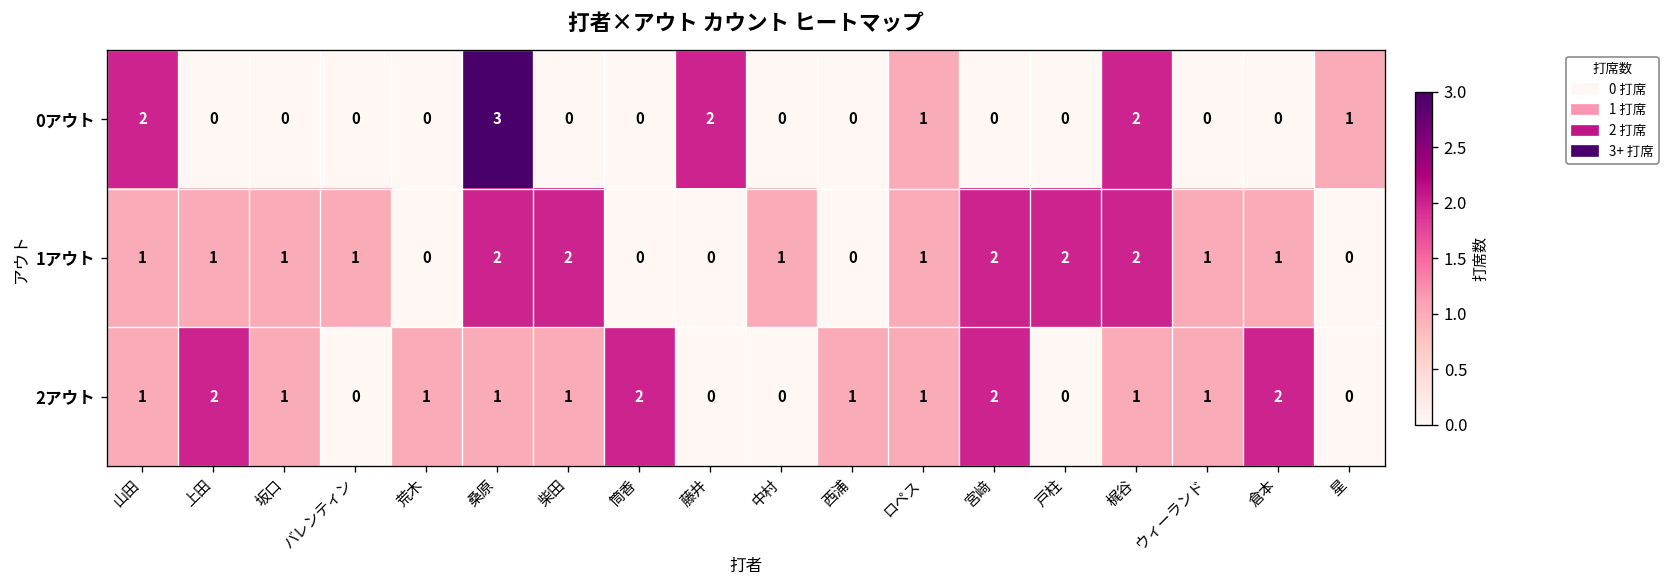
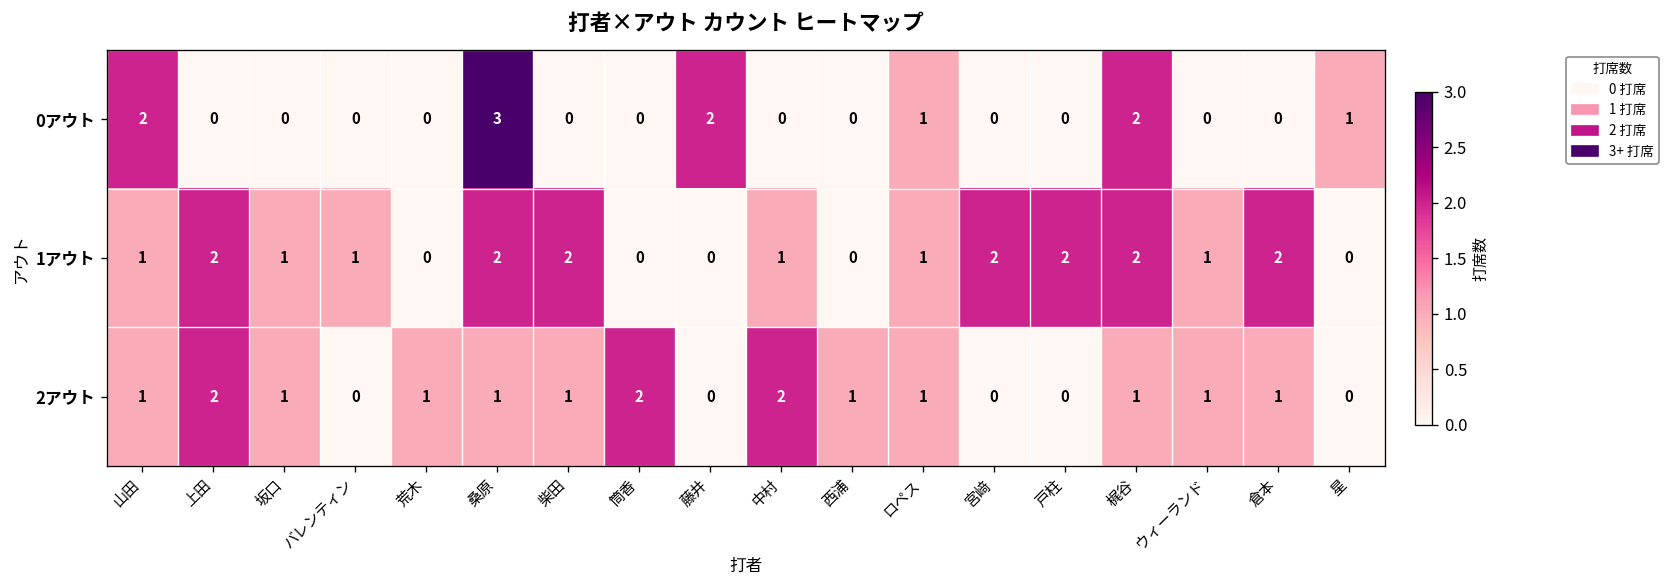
  {
    "0アウト": {
      "山田": 2,
      "上田": 0,
      "坂口": 0,
      "バレンティン": 0,
      "荒木": 0,
      "桑原": 3,
      "柴田": 0,
      "筒香": 0,
      "藤井": 2,
      "中村": 0,
      "西浦": 0,
      "ロペス": 1,
      "宮﨑": 0,
      "戸柱": 0,
      "梶谷": 2,
      "ウィーランド": 0,
      "倉本": 0,
      "星": 1
    },
    "1アウト": {
      "山田": 1,
-     "上田": 1,
+     "上田": 2,
      "坂口": 1,
      "バレンティン": 1,
      "荒木": 0,
      "桑原": 2,
      "柴田": 2,
      "筒香": 0,
      "藤井": 0,
      "中村": 1,
      "西浦": 0,
      "ロペス": 1,
      "宮﨑": 2,
      "戸柱": 2,
      "梶谷": 2,
      "ウィーランド": 1,
-     "倉本": 1,
+     "倉本": 2,
      "星": 0
    },
    "2アウト": {
      "山田": 1,
      "上田": 2,
      "坂口": 1,
      "バレンティン": 0,
      "荒木": 1,
      "桑原": 1,
      "柴田": 1,
      "筒香": 2,
      "藤井": 0,
-     "中村": 0,
+     "中村": 2,
      "西浦": 1,
      "ロペス": 1,
-     "宮﨑": 2,
+     "宮﨑": 0,
      "戸柱": 0,
      "梶谷": 1,
      "ウィーランド": 1,
-     "倉本": 2,
+     "倉本": 1,
      "星": 0
    }
  }
